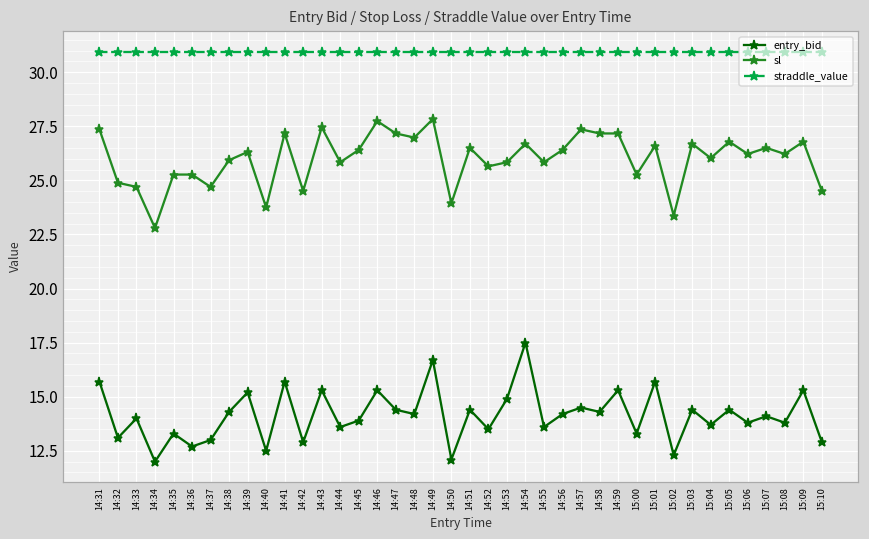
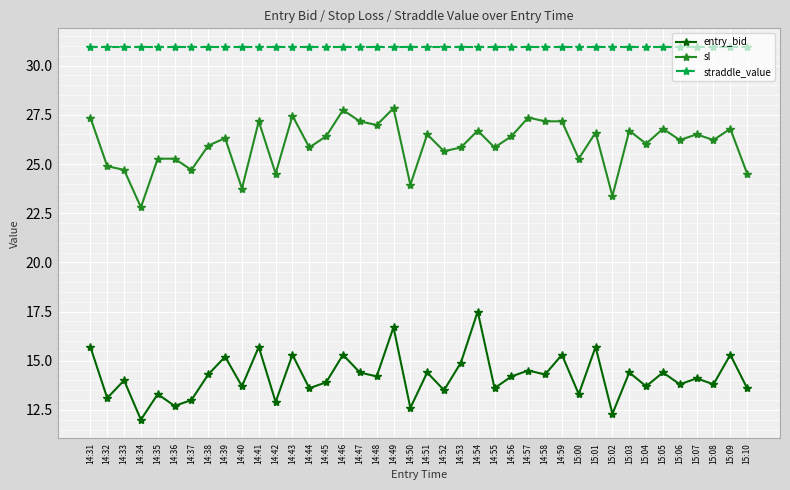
  {
    "entry_bid": {
      "14:31": 15.7,
      "14:32": 13.1,
      "14:33": 14.0,
      "14:34": 12.0,
      "14:35": 13.3,
      "14:36": 12.7,
      "14:37": 13.0,
      "14:38": 14.3,
      "14:39": 15.2,
-     "14:40": 12.5,
+     "14:40": 13.7,
      "14:41": 15.7,
      "14:42": 12.9,
      "14:43": 15.3,
      "14:44": 13.6,
      "14:45": 13.9,
      "14:46": 15.3,
      "14:47": 14.4,
      "14:48": 14.2,
      "14:49": 16.7,
-     "14:50": 12.1,
+     "14:50": 12.6,
      "14:51": 14.4,
      "14:52": 13.5,
      "14:53": 14.9,
      "14:54": 17.5,
      "14:55": 13.6,
      "14:56": 14.2,
      "14:57": 14.5,
      "14:58": 14.3,
      "14:59": 15.3,
      "15:00": 13.3,
      "15:01": 15.7,
      "15:02": 12.3,
      "15:03": 14.4,
      "15:04": 13.7,
      "15:05": 14.4,
      "15:06": 13.8,
      "15:07": 14.1,
      "15:08": 13.8,
      "15:09": 15.3,
-     "15:10": 12.9
+     "15:10": 13.6
    }
  }
